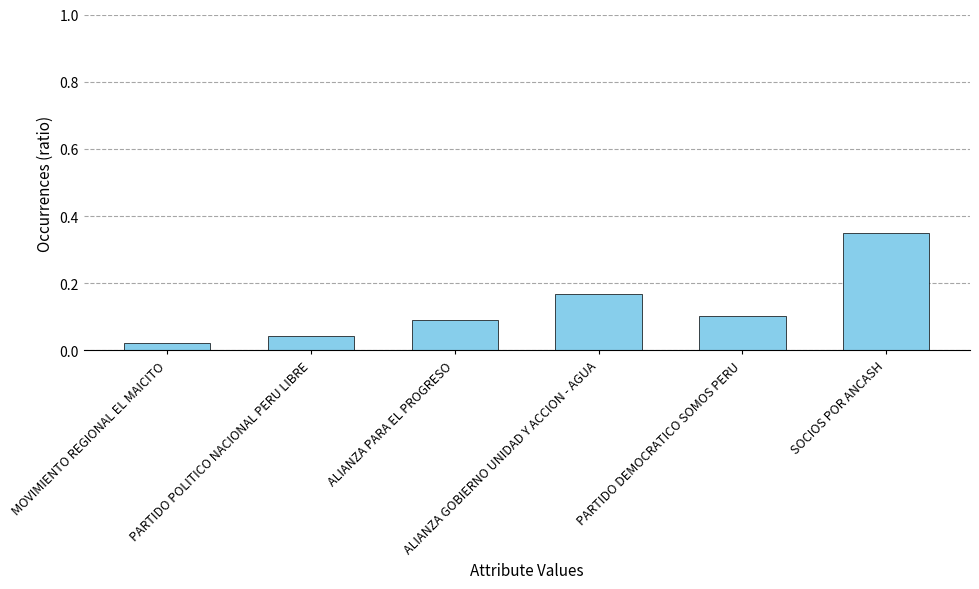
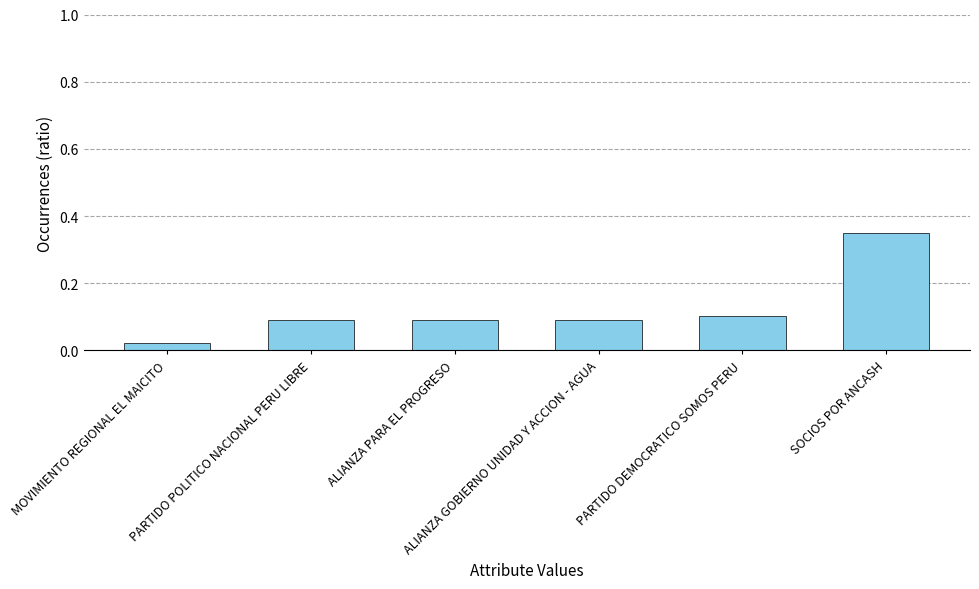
  {
    "MOVIMIENTO REGIONAL EL MAICITO": 0.02,
-   "PARTIDO POLITICO NACIONAL PERU LIBRE": 0.04,
+   "PARTIDO POLITICO NACIONAL PERU LIBRE": 0.09,
    "ALIANZA PARA EL PROGRESO": 0.09,
-   "ALIANZA GOBIERNO UNIDAD Y ACCION - AGUA": 0.17,
+   "ALIANZA GOBIERNO UNIDAD Y ACCION - AGUA": 0.09,
    "PARTIDO DEMOCRATICO SOMOS PERU": 0.10,
    "SOCIOS POR ANCASH": 0.35
  }
